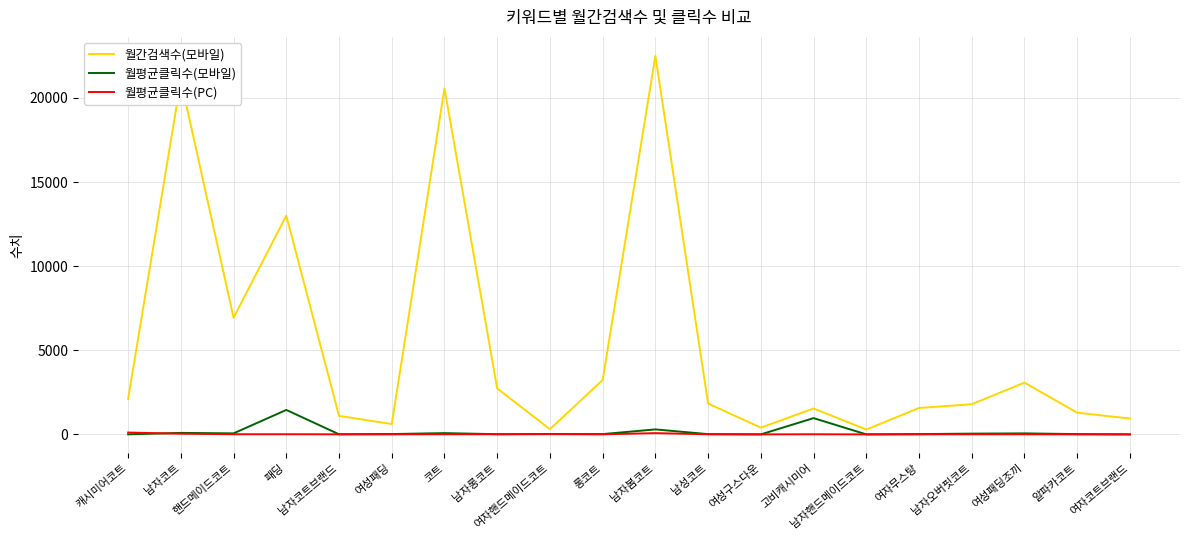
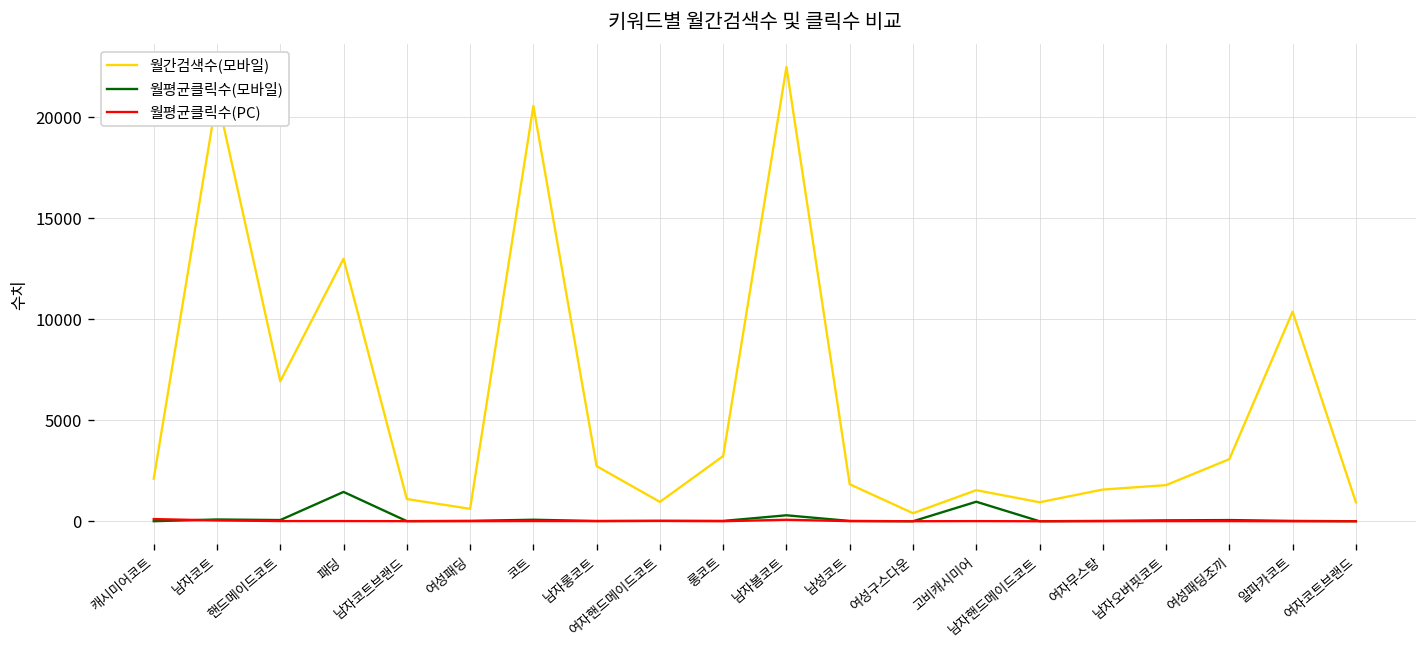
  {
    "월간검색수(모바일)": {
      "캐시미어코트": 2100,
      "핸드메이드코트": 6900,
      "패딩": 13000,
      "남자코트브랜드": 1100,
      "여성패딩": 600,
      "코트": 20600,
      "남자롱코트": 2700,
-     "여자핸드메이드코트": 300,
+     "여자핸드메이드코트": 1000,
      "롱코트": 3200,
      "남자봄코트": 22500,
      "남성코트": 1800,
      "여성구스다운": 400,
      "고비캐시미어": 1500,
-     "남자핸드메이드코트": 300,
+     "남자핸드메이드코트": 900,
      "여자무스탕": 1600,
      "남자오버핏코트": 1800,
      "여성패딩조끼": 3100,
-     "알파카코트": 1300,
+     "알파카코트": 10400,
      "여자코트브랜드": 900
    },
    "월평균클릭수(모바일)": {
      "패딩": 1500,
      "남자봄코트": 300,
      "고비캐시미어": 1000
    },
    "월평균클릭수(PC)": {
      "패딩": 0,
      "남자봄코트": 100,
      "고비캐시미어": 0
    }
  }
